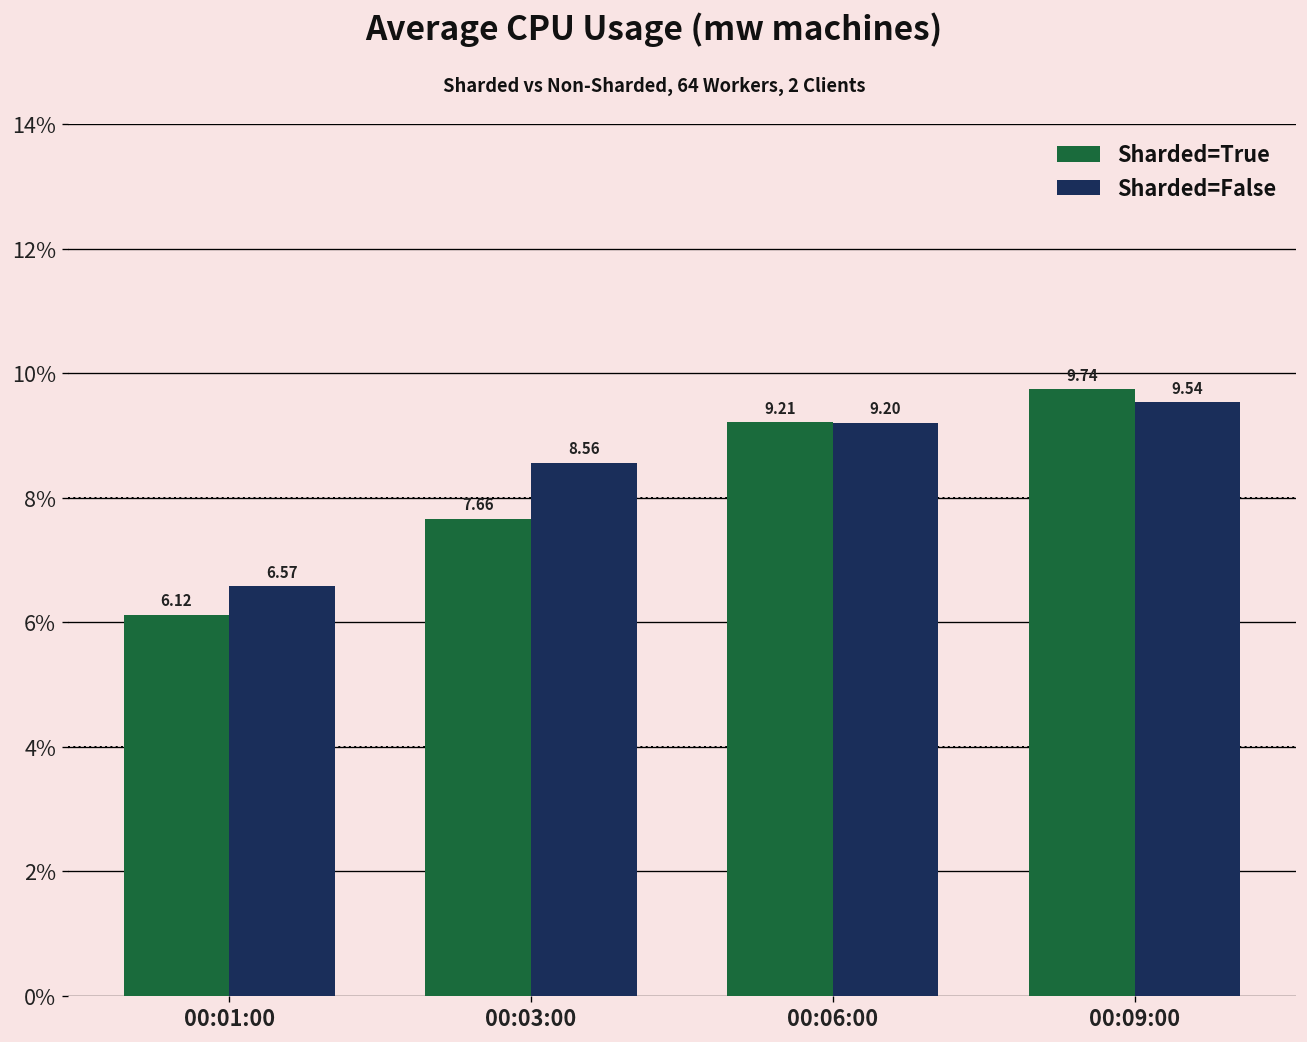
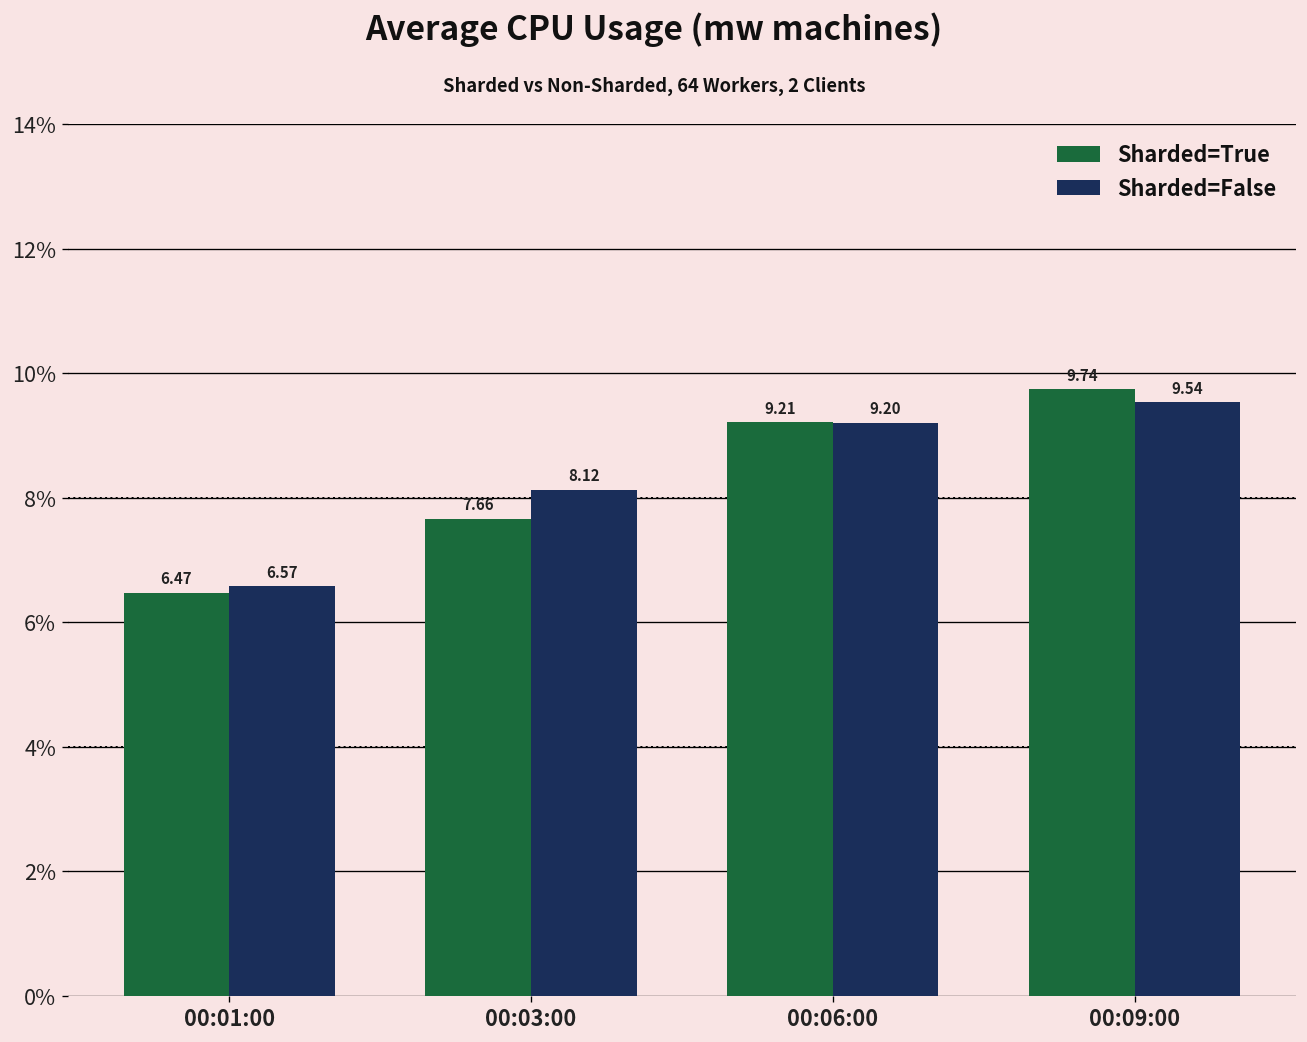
  {
    "Sharded=True": {
-     "00:01:00": 6.12,
+     "00:01:00": 6.47,
      "00:03:00": 7.66,
      "00:06:00": 9.21,
      "00:09:00": 9.74
    },
    "Sharded=False": {
      "00:01:00": 6.57,
-     "00:03:00": 8.56,
+     "00:03:00": 8.12,
      "00:06:00": 9.20,
      "00:09:00": 9.54
    }
  }
